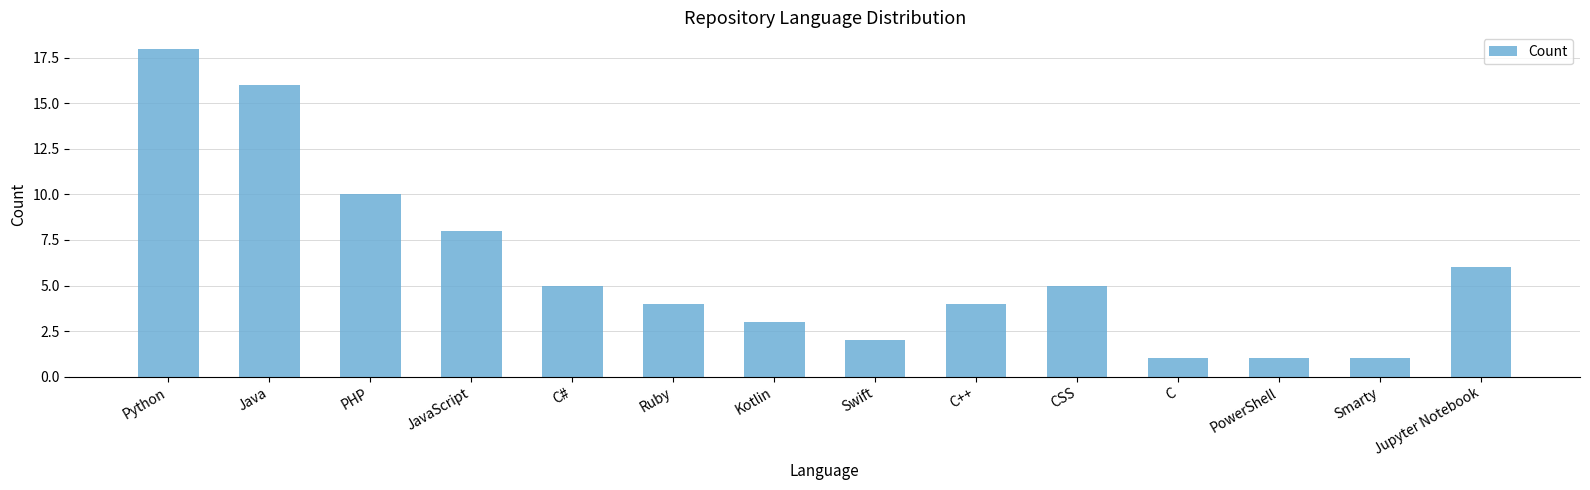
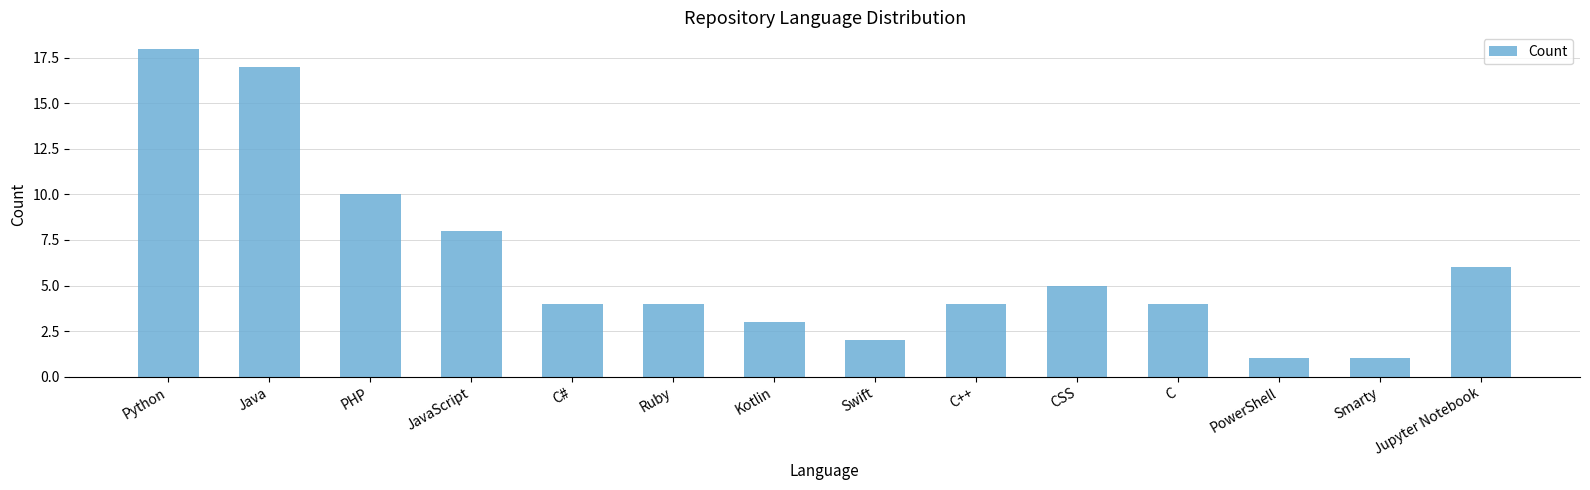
  {
    "Python": 18,
-   "Java": 16,
+   "Java": 17,
    "PHP": 10,
    "JavaScript": 8,
-   "C#": 5,
+   "C#": 4,
    "Ruby": 4,
    "Kotlin": 3,
    "Swift": 2,
    "C++": 4,
    "CSS": 5,
-   "C": 1,
+   "C": 4,
    "PowerShell": 1,
    "Smarty": 1,
    "Jupyter Notebook": 6
  }
